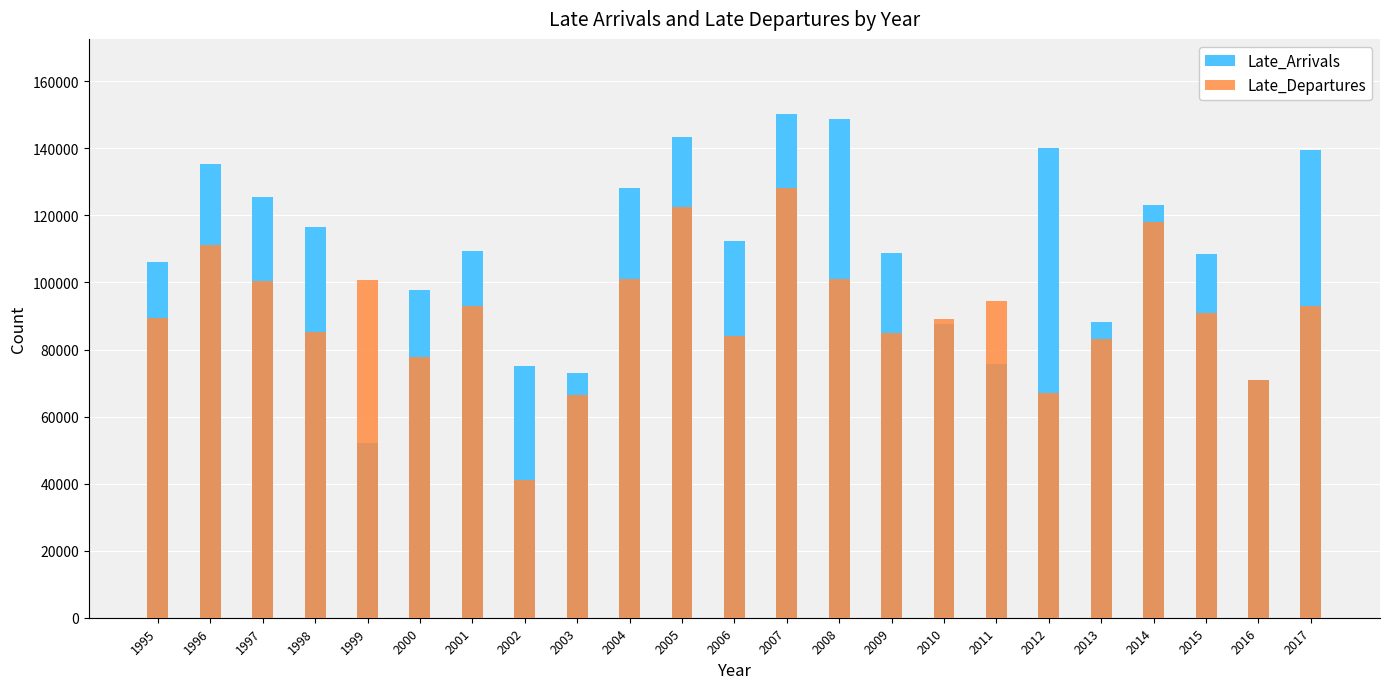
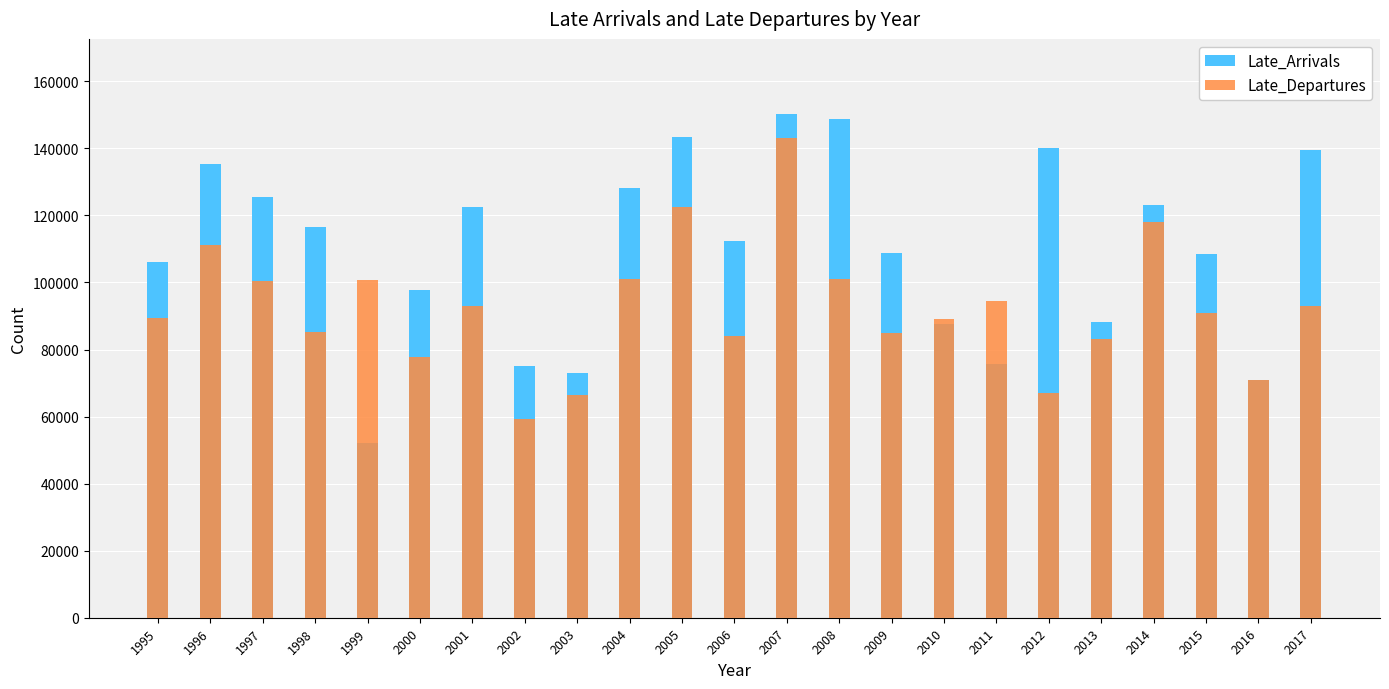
  {
    "Late_Arrivals": {
      "1995": 106000,
      "1996": 135000,
      "1997": 125000,
      "1998": 117000,
      "2000": 98000,
-     "2001": 109000,
+     "2001": 122000,
      "2002": 75000,
      "2003": 73000,
      "2004": 128000,
      "2005": 143000,
      "2006": 112000,
      "2007": 150000,
      "2008": 149000,
      "2009": 109000,
      "2012": 140000,
      "2013": 88000,
      "2014": 123000,
      "2015": 109000,
      "2016": 71000,
      "2017": 139000
    },
    "Late_Departures": {
      "1999": 101000,
-     "2002": 41000,
-     "2007": 128000,
+     "2002": 59000,
+     "2007": 143000,
      "2010": 89000,
      "2011": 94000,
      "2016": 71000
    }
  }
